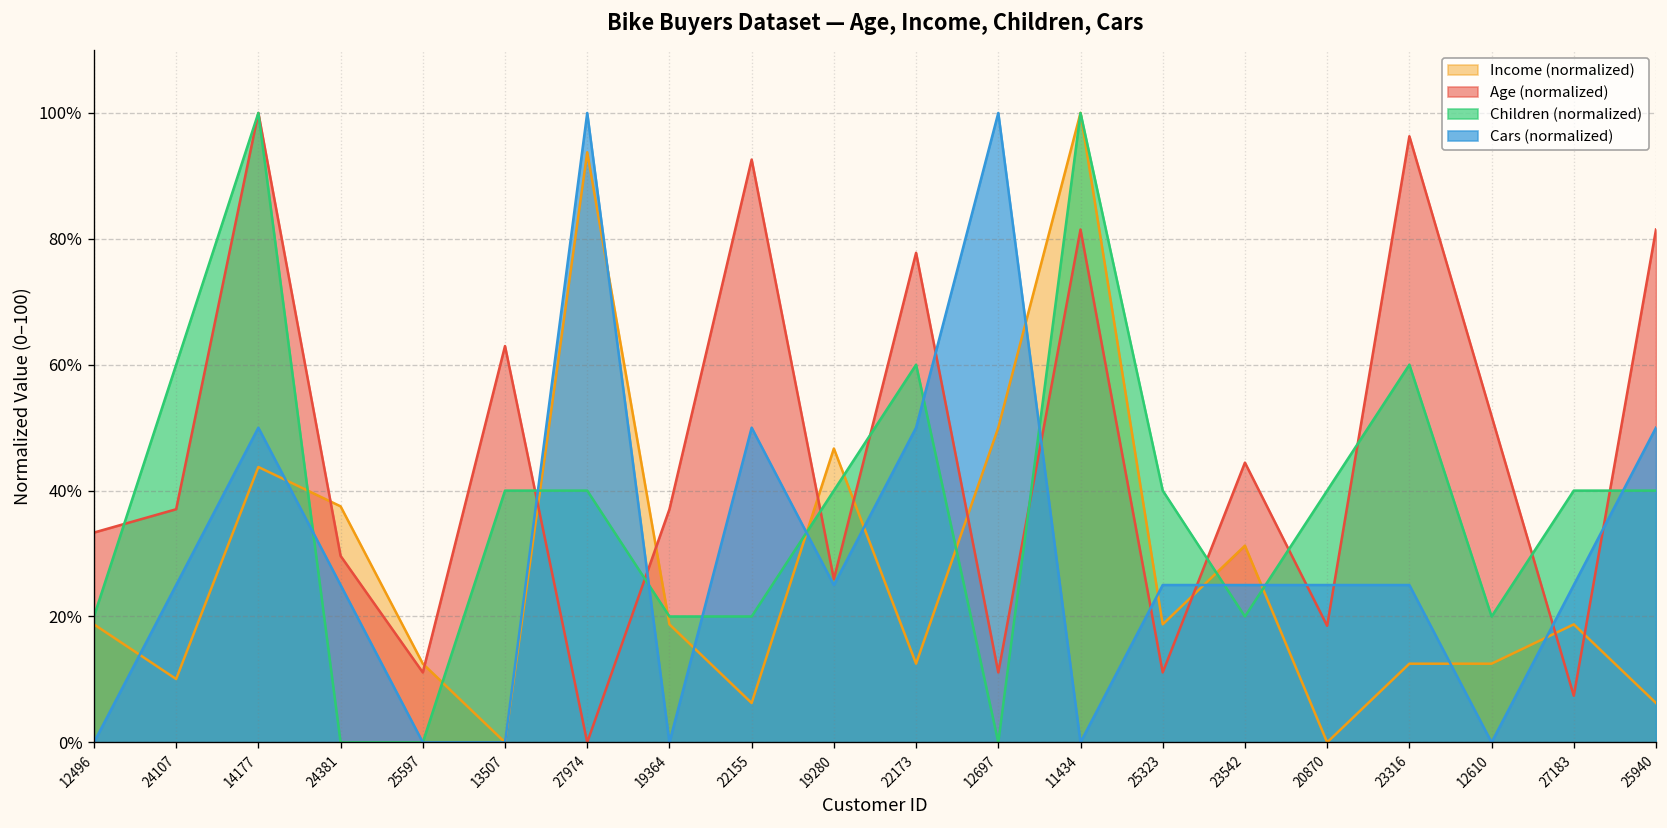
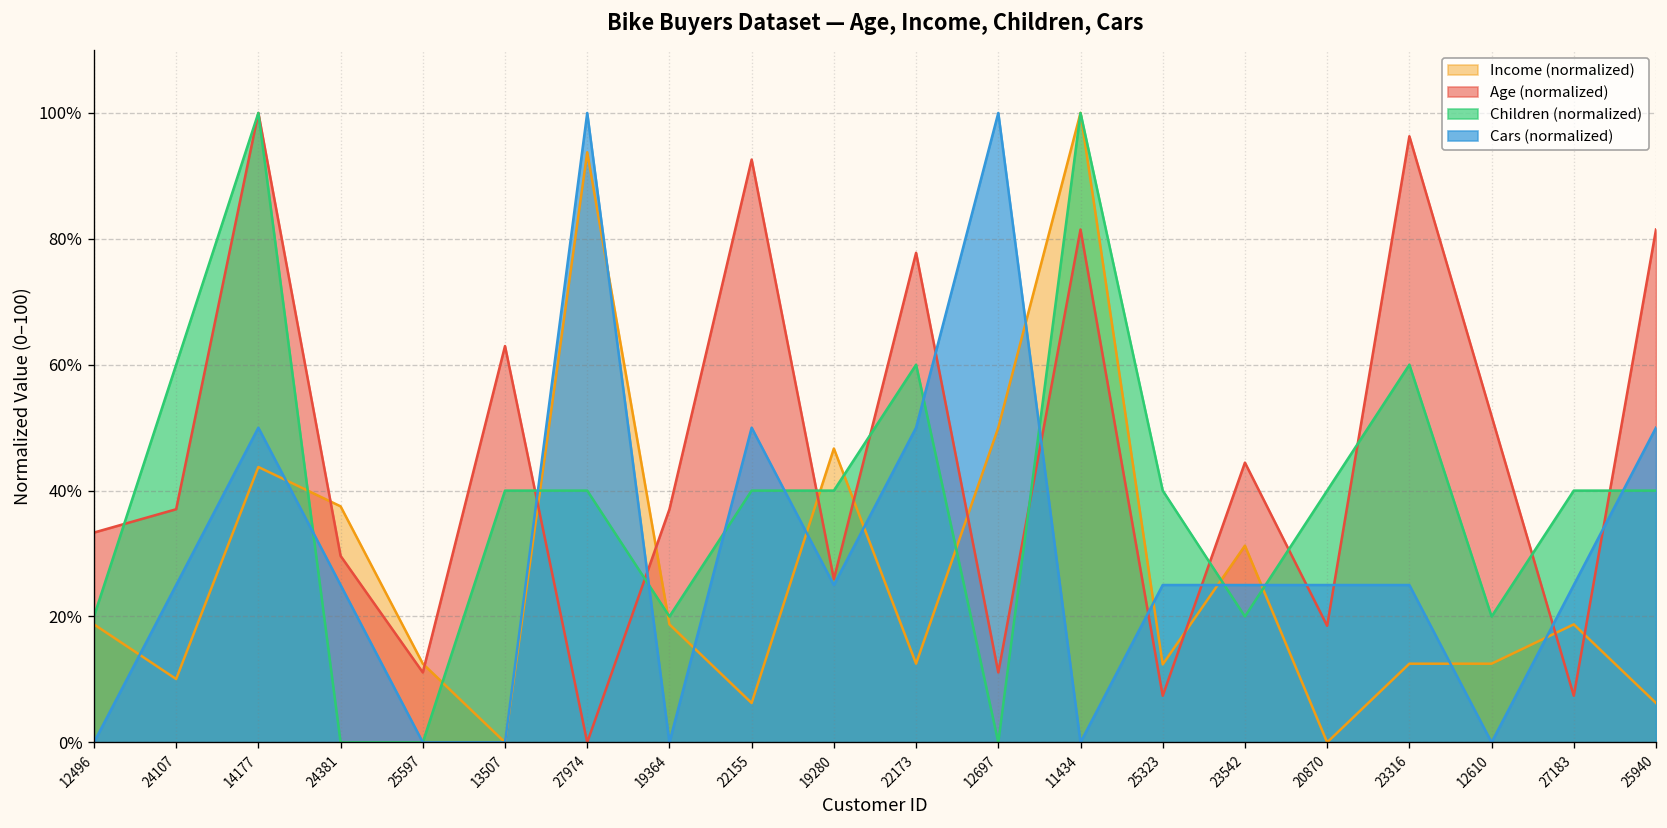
  {
    "Income (normalized)": {
      "12496": "19%",
      "24107": "10%",
      "14177": "44%",
      "24381": "38%",
      "25597": "13%",
      "27974": "94%",
      "19364": "19%",
      "22155": "6%",
      "19280": "47%",
      "22173": "13%",
      "12697": "50%",
-     "25323": "19%",
+     "25323": "12%",
      "23542": "31%",
      "20870": "0%",
      "23316": "13%",
      "12610": "13%",
      "27183": "19%",
      "25940": "6%"
    },
    "Age (normalized)": {
      "12496": "33%",
      "24107": "37%",
      "24381": "30%",
      "25597": "11%",
      "13507": "63%",
      "27974": "0%",
      "19364": "37%",
      "22155": "93%",
      "19280": "26%",
      "22173": "78%",
      "12697": "11%",
      "11434": "81%",
-     "25323": "11%",
+     "25323": "7%",
      "23542": "44%",
      "20870": "19%",
      "23316": "96%",
      "12610": "52%",
      "27183": "7%",
      "25940": "81%"
    },
    "Children (normalized)": {
      "12496": "20%",
      "24107": "60%",
      "24381": "0%",
      "13507": "40%",
      "27974": "40%",
      "19364": "20%",
-     "22155": "20%",
+     "22155": "40%",
      "19280": "40%",
      "22173": "60%",
      "12697": "0%",
      "25323": "40%",
      "23542": "20%",
      "20870": "40%",
      "23316": "60%",
      "12610": "20%",
      "27183": "40%",
      "25940": "40%"
    },
    "Cars (normalized)": {
      "12496": "0%",
      "24107": "25%",
      "14177": "50%",
      "24381": "25%",
      "27974": "100%",
      "19364": "0%",
      "22155": "50%",
      "19280": "25%",
      "22173": "50%",
      "12697": "100%",
      "11434": "0%",
      "25323": "25%",
      "23542": "25%",
      "20870": "25%",
      "23316": "25%",
      "12610": "0%",
      "27183": "25%",
      "25940": "50%"
    }
  }
